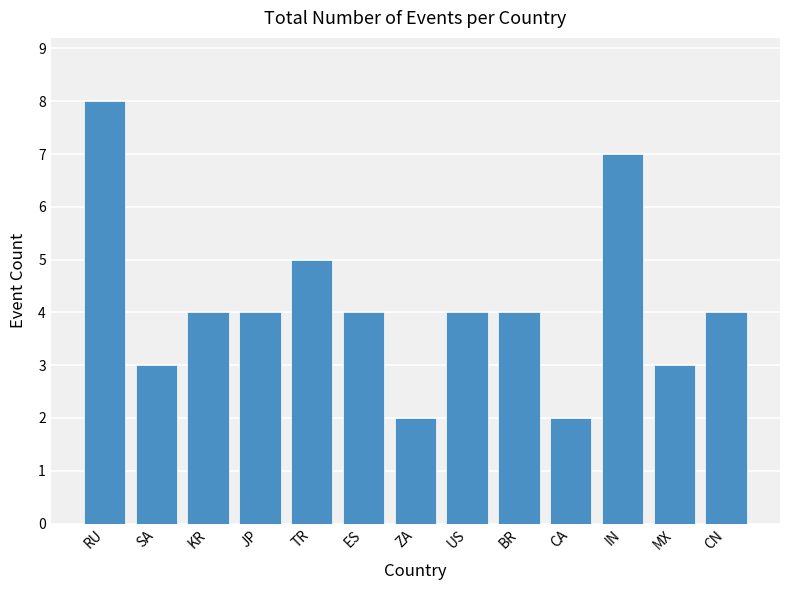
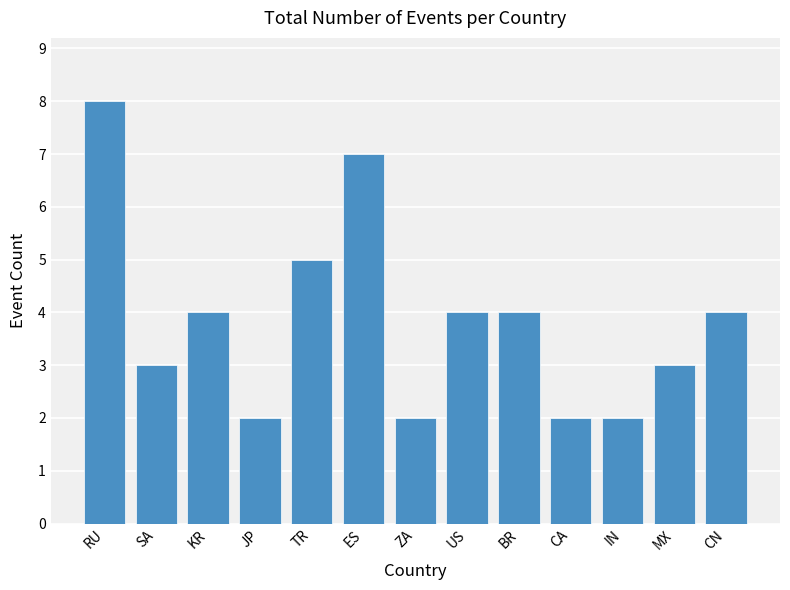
  {
    "RU": 8,
    "SA": 3,
    "KR": 4,
-   "JP": 4,
+   "JP": 2,
    "TR": 5,
-   "ES": 4,
+   "ES": 7,
    "ZA": 2,
    "US": 4,
    "BR": 4,
    "CA": 2,
-   "IN": 7,
+   "IN": 2,
    "MX": 3,
    "CN": 4
  }
